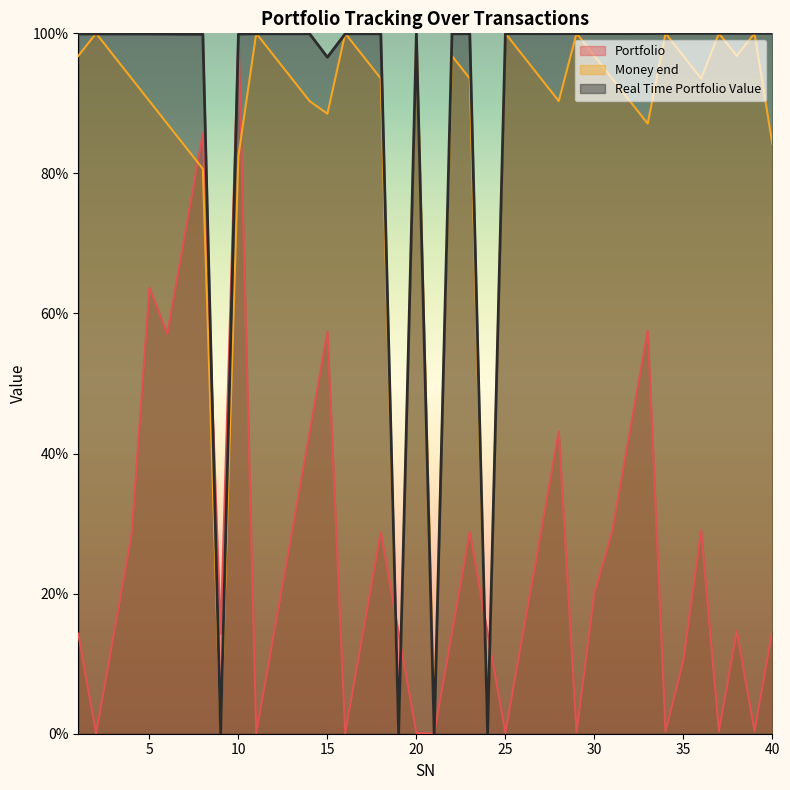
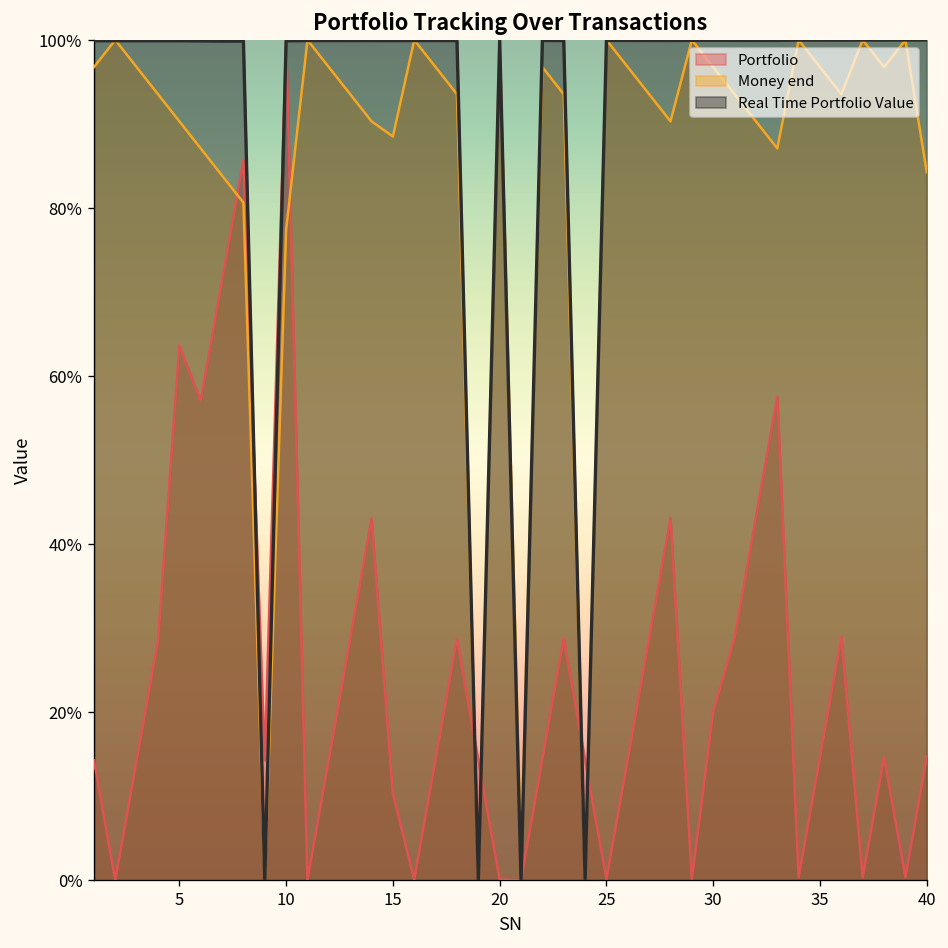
  {
    "Portfolio": {
      "5": "64%",
-     "15": "57%",
+     "15": "10%",
      "20": "0%",
      "25": "0%",
      "30": "20%",
-     "35": "10%",
+     "35": "15%",
      "40": "15%"
    },
    "Money end": {
      "5": "90%",
-     "10": "83%",
+     "10": "77%",
      "15": "89%",
      "40": "84%"
    },
    "Real Time Portfolio Value": {
      "5": "100%",
-     "15": "97%",
+     "15": "100%",
      "30": "100%",
      "35": "100%",
      "40": "100%"
    }
  }
